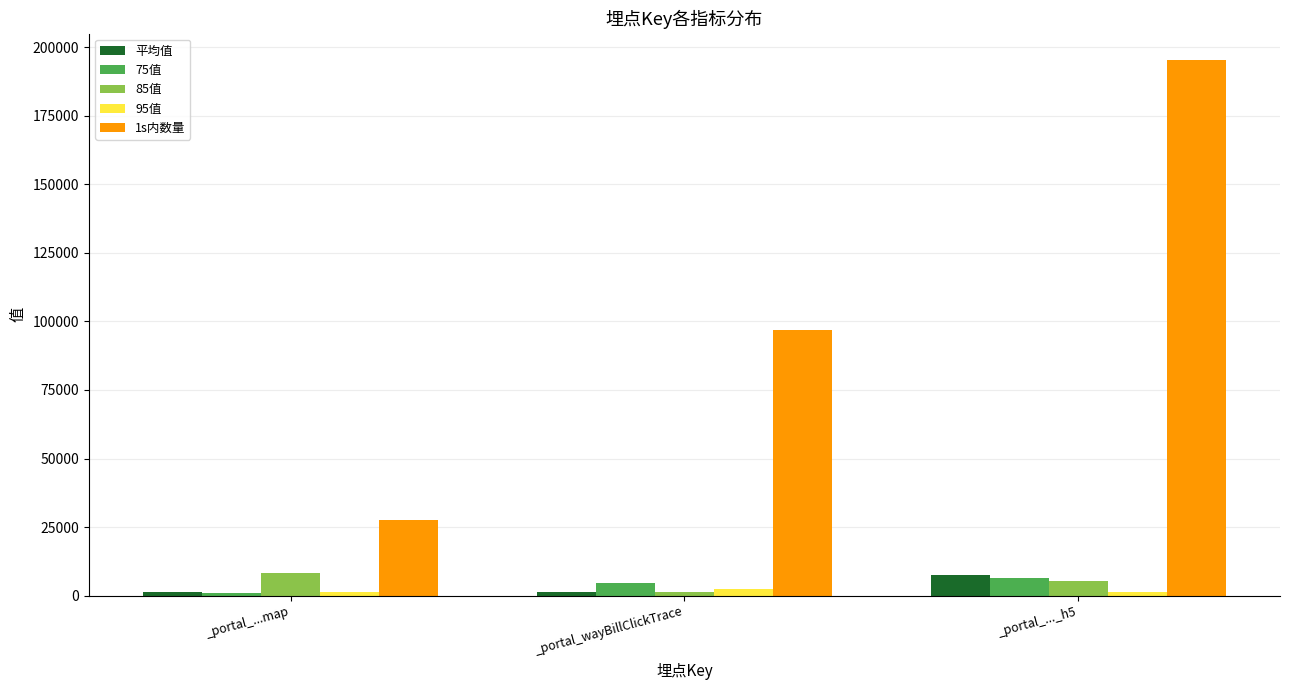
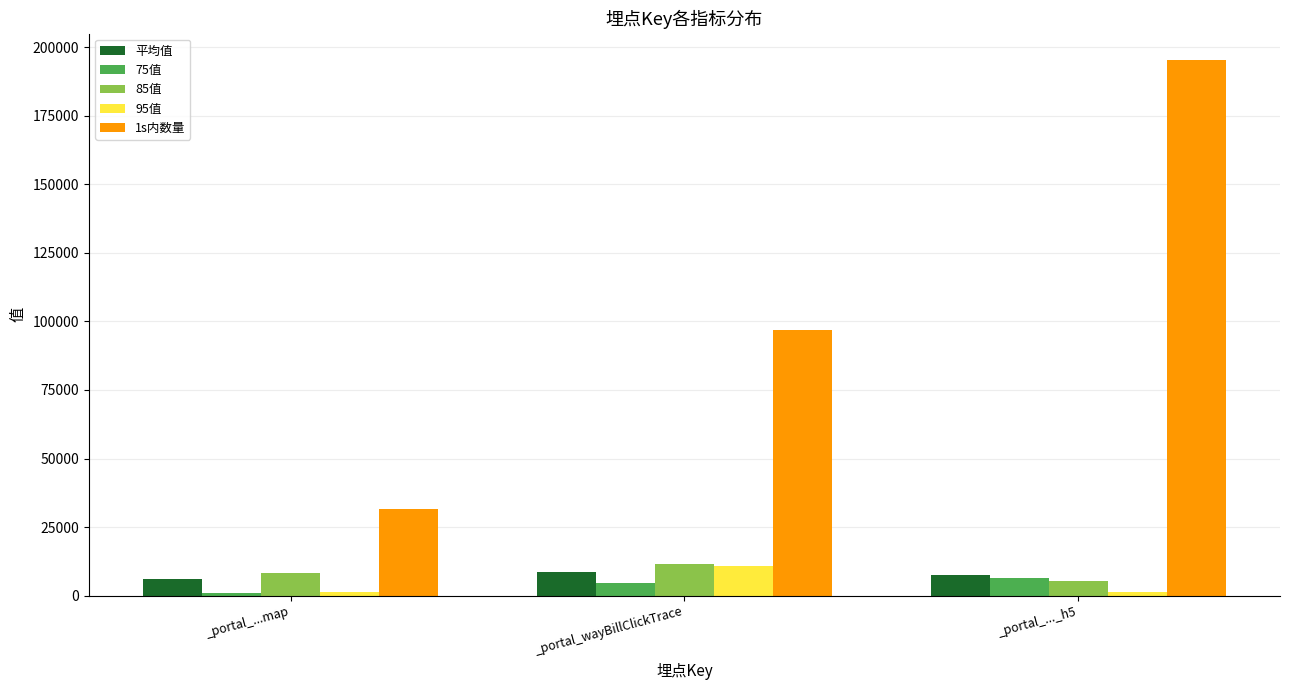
  {
    "平均值": {
-     "_portal_...map": 1000,
-     "_portal_wayBillClickTrace": 2000,
+     "_portal_...map": 6000,
+     "_portal_wayBillClickTrace": 9000,
      "_portal_..._h5": 8000
    },
    "75值": {
      "_portal_...map": 1000,
      "_portal_wayBillClickTrace": 5000,
      "_portal_..._h5": 6000
    },
    "85值": {
      "_portal_...map": 8000,
-     "_portal_wayBillClickTrace": 1000,
+     "_portal_wayBillClickTrace": 12000,
      "_portal_..._h5": 5000
    },
    "95值": {
      "_portal_...map": 2000,
-     "_portal_wayBillClickTrace": 2000,
+     "_portal_wayBillClickTrace": 11000,
      "_portal_..._h5": 1000
    },
    "1s内数量": {
-     "_portal_...map": 28000,
+     "_portal_...map": 32000,
      "_portal_wayBillClickTrace": 97000,
      "_portal_..._h5": 195000
    }
  }
